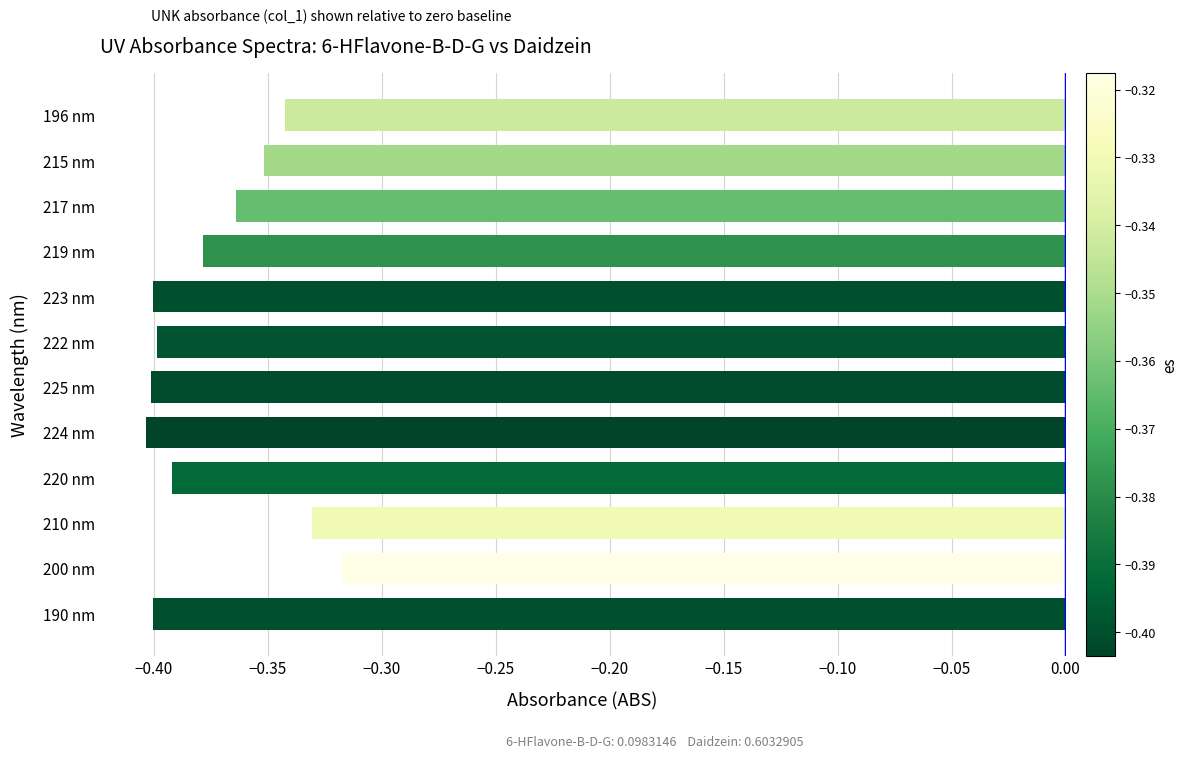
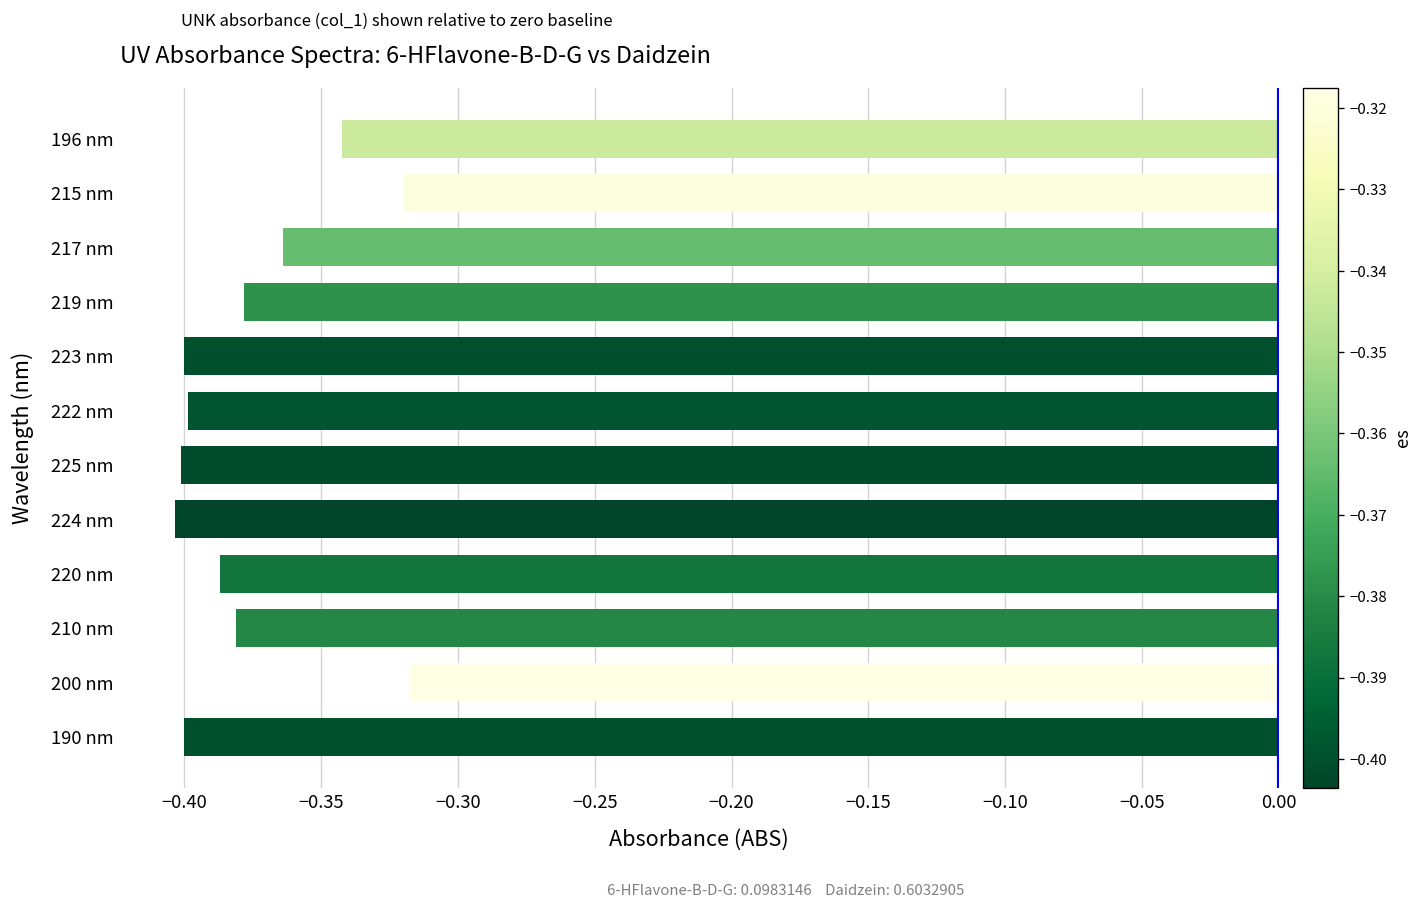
  {
    "196 nm": -0.342,
-   "215 nm": -0.352,
+   "215 nm": -0.320,
    "217 nm": -0.364,
    "219 nm": -0.378,
    "223 nm": -0.400,
    "222 nm": -0.399,
    "225 nm": -0.401,
    "224 nm": -0.404,
-   "220 nm": -0.392,
-   "210 nm": -0.330,
+   "220 nm": -0.387,
+   "210 nm": -0.381,
    "200 nm": -0.318,
    "190 nm": -0.400
  }
